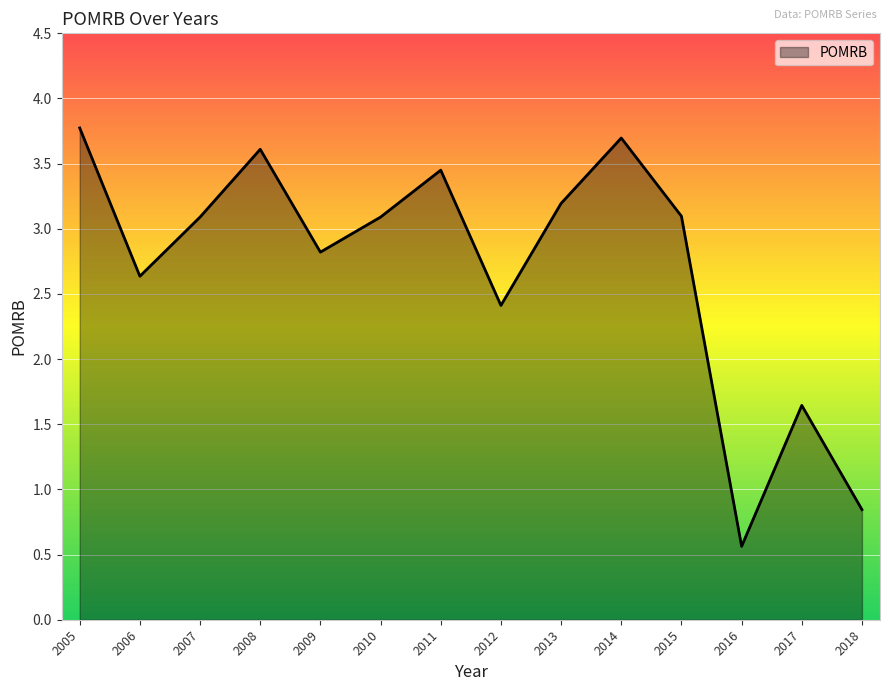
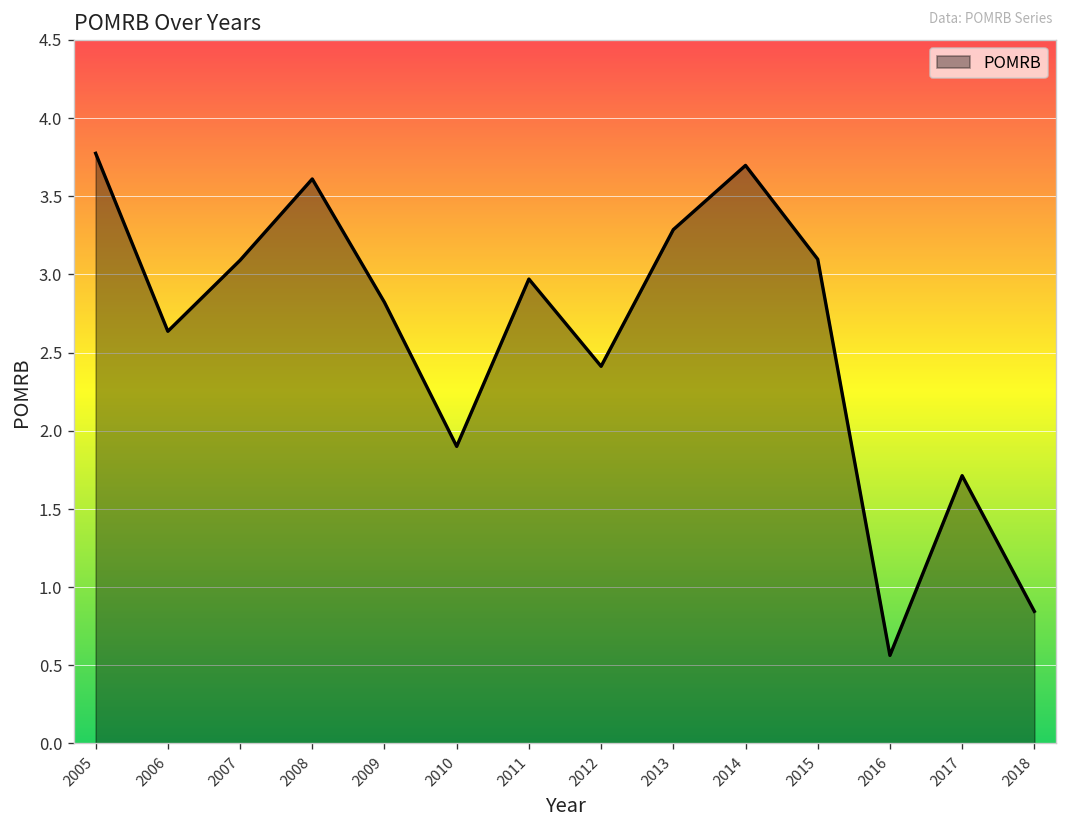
  {
    "2005": 3.77,
    "2006": 2.64,
    "2007": 3.09,
    "2008": 3.61,
    "2009": 2.82,
-   "2010": 3.09,
-   "2011": 3.45,
+   "2010": 1.90,
+   "2011": 2.97,
    "2012": 2.41,
-   "2013": 3.20,
+   "2013": 3.29,
    "2014": 3.70,
    "2015": 3.10,
    "2016": 0.56,
-   "2017": 1.64,
+   "2017": 1.71,
    "2018": 0.85
  }
